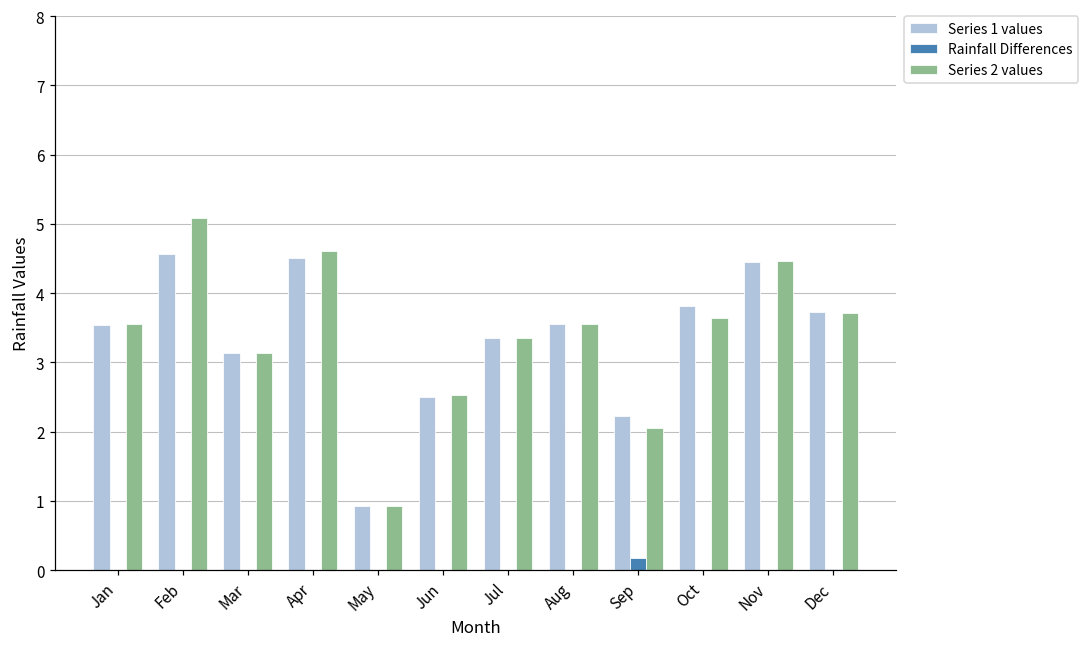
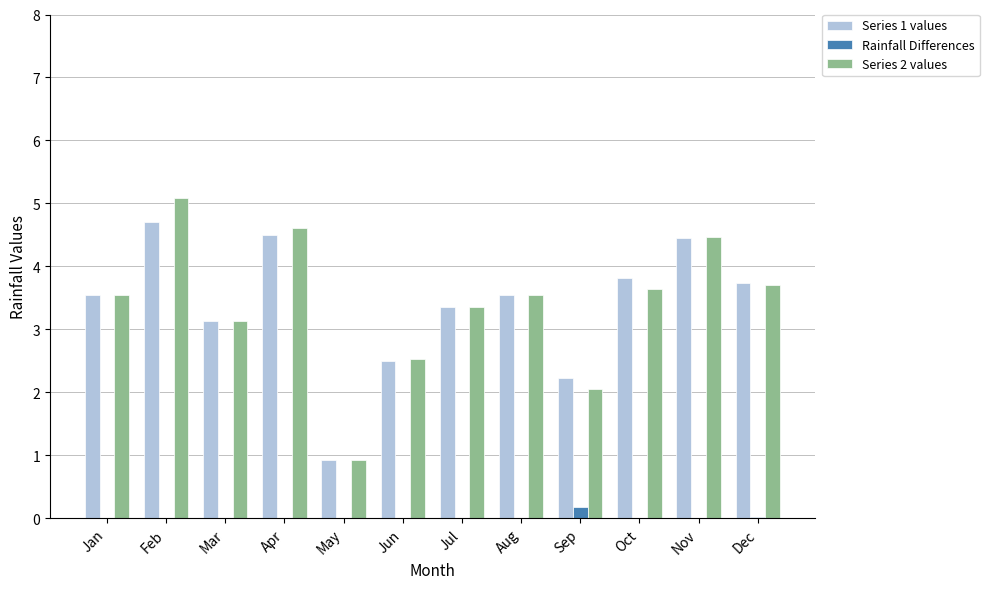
  {
    "Series 1 values": {
      "Jan": 3.5,
-     "Feb": 4.6,
+     "Feb": 4.7,
      "Mar": 3.1,
      "Apr": 4.5,
      "May": 0.9,
      "Jun": 2.5,
      "Jul": 3.4,
      "Aug": 3.6,
      "Sep": 2.2,
      "Oct": 3.8,
      "Nov": 4.5,
      "Dec": 3.7
    },
    "Rainfall Differences": {
      "Mar": 0.0,
      "May": 0.0,
      "Jul": 0.0,
      "Aug": 0.0,
      "Sep": 0.2
    },
    "Series 2 values": {
      "Jan": 3.6,
      "Feb": 5.1,
      "Mar": 3.1,
      "Apr": 4.6,
      "May": 0.9,
      "Jun": 2.5,
      "Jul": 3.4,
      "Aug": 3.6,
      "Sep": 2.1,
      "Oct": 3.6,
      "Nov": 4.5,
      "Dec": 3.7
    }
  }
